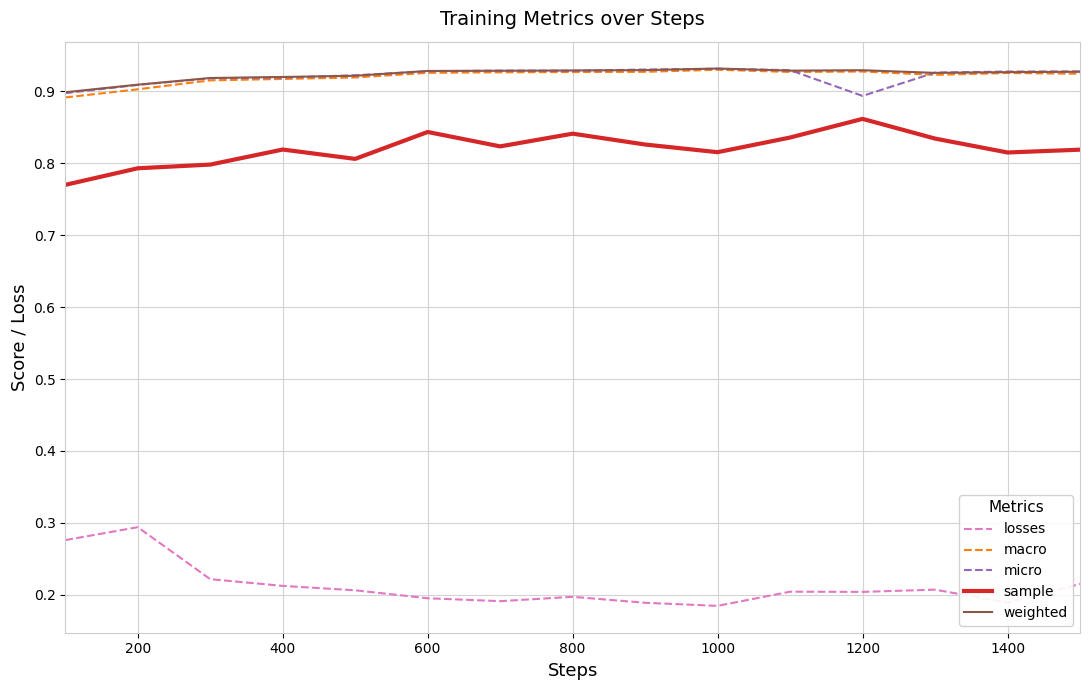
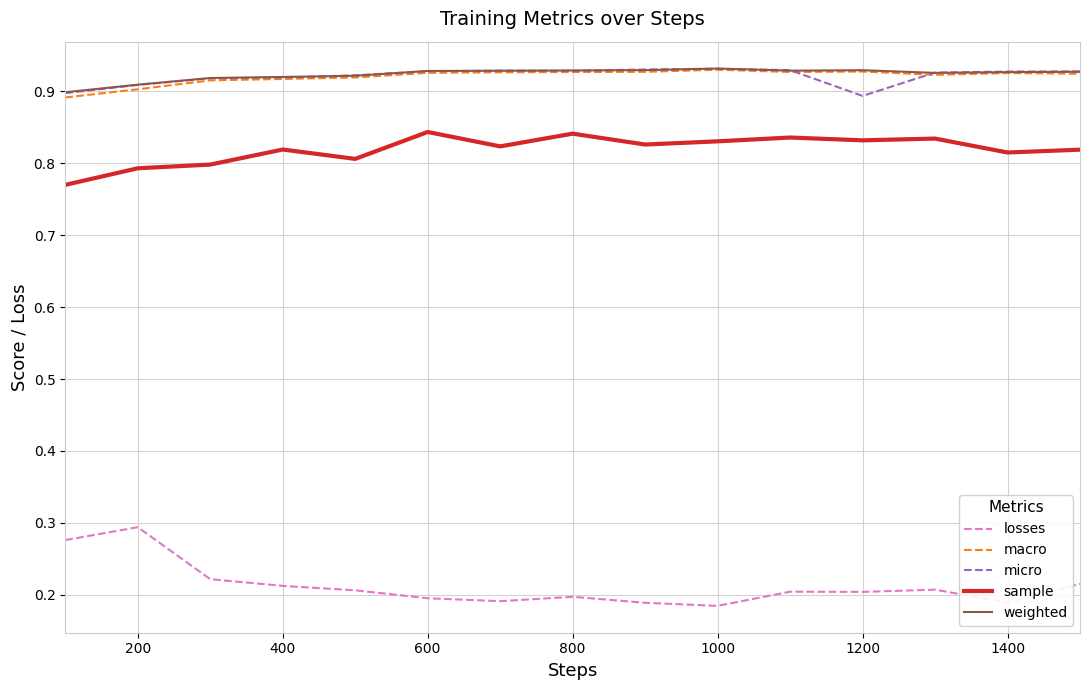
  {
    "losses": {
      "200": 0.29,
      "400": 0.21,
      "600": 0.20,
      "800": 0.20,
      "1000": 0.18,
      "1200": 0.20
    },
    "macro": {
      "200": 0.90
    },
    "micro": {
      "1200": 0.89
    },
    "sample": {
      "200": 0.79,
      "400": 0.82,
      "600": 0.84,
      "800": 0.84,
-     "1000": 0.82,
-     "1200": 0.86,
+     "1000": 0.83,
+     "1200": 0.83,
      "1400": 0.81
    }
  }
